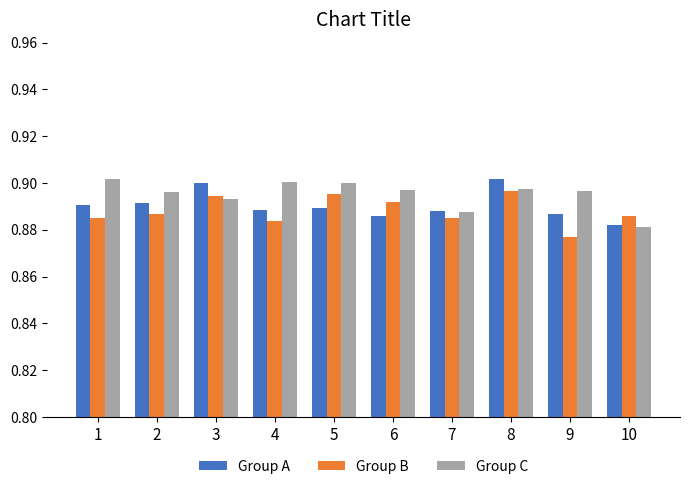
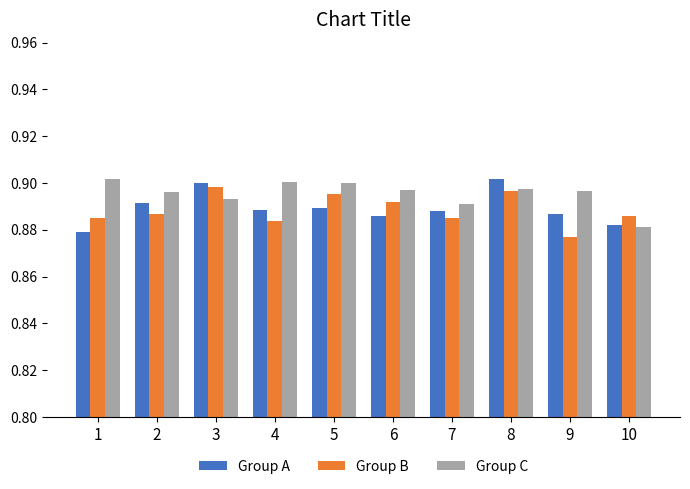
  {
    "Group A": {
-     "1": 0.890,
+     "1": 0.879,
      "2": 0.892,
      "3": 0.900,
      "4": 0.888,
      "5": 0.889,
      "6": 0.886,
      "7": 0.888,
      "8": 0.902,
      "9": 0.887,
      "10": 0.882
    },
    "Group B": {
      "1": 0.885,
      "2": 0.887,
-     "3": 0.894,
+     "3": 0.898,
      "4": 0.884,
      "5": 0.895,
      "6": 0.892,
      "7": 0.885,
      "8": 0.896,
      "9": 0.877,
      "10": 0.886
    },
    "Group C": {
      "1": 0.902,
      "2": 0.896,
      "3": 0.893,
      "4": 0.900,
      "5": 0.900,
      "6": 0.897,
-     "7": 0.887,
+     "7": 0.891,
      "8": 0.898,
      "9": 0.897,
      "10": 0.881
    }
  }
